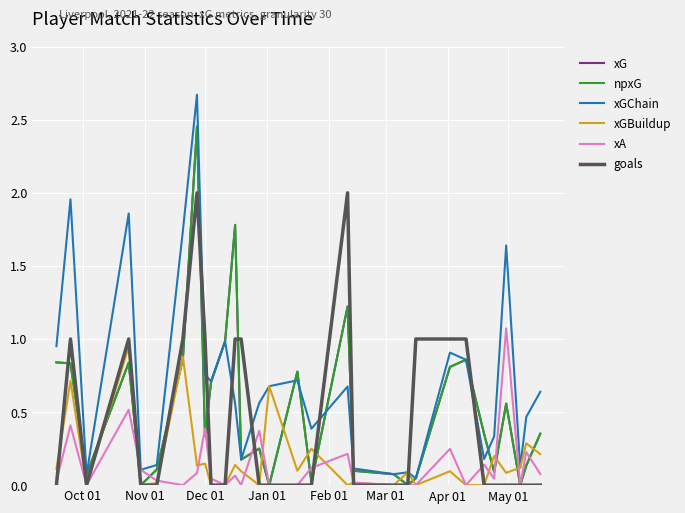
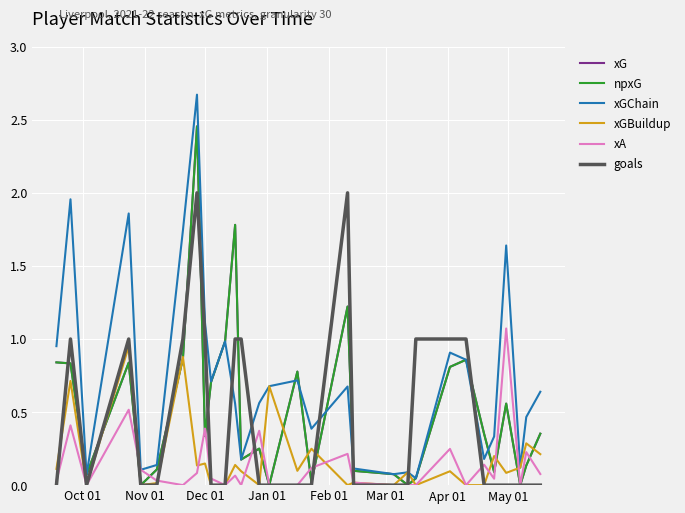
  {
    "npxG": {
      "Dec 01": 0.34
    },
    "xGChain": {
-     "Dec 01": 0.76
+     "Dec 01": 1.11
    },
    "xGBuildup": {
      "Dec 01": 0.15
    },
    "xA": {
      "Dec 01": 0.39
    },
    "goals": {
      "Dec 01": 1.00
    }
  }
